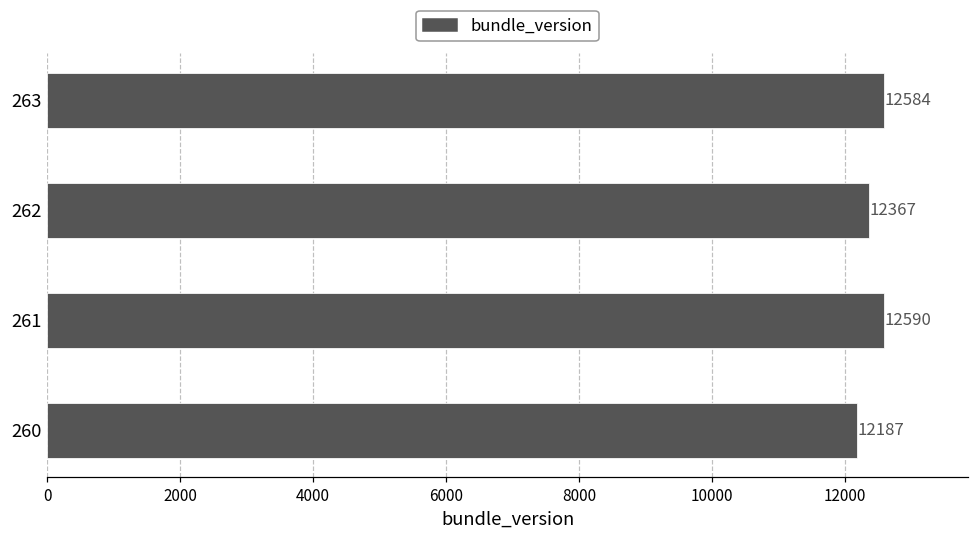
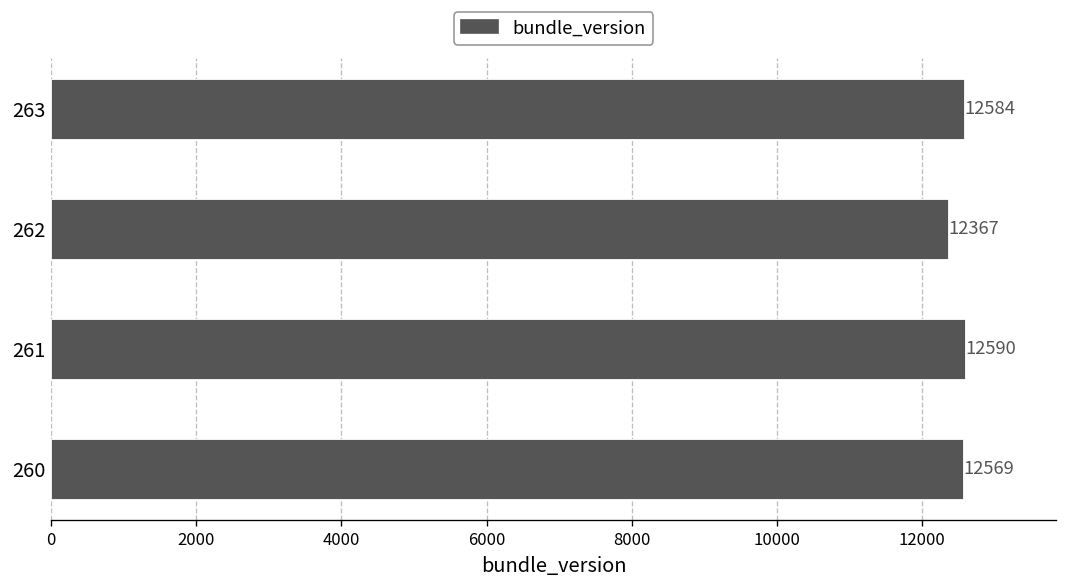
  {
    "263": 12584,
    "262": 12367,
    "261": 12590,
-   "260": 12187
+   "260": 12569
  }
